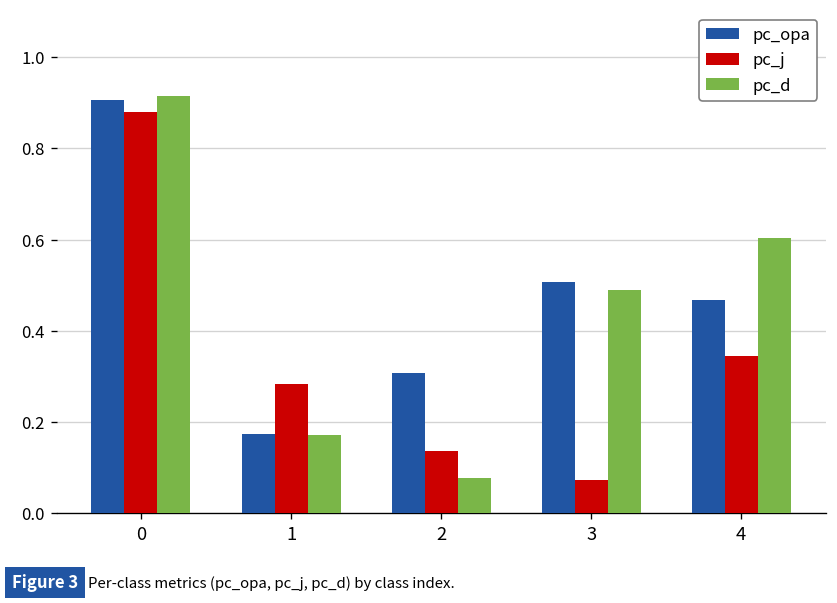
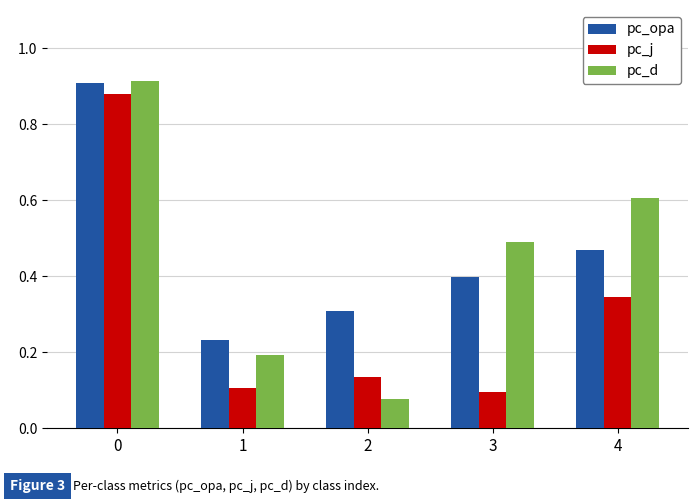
  {
    "pc_opa": {
      "0": 0.91,
-     "1": 0.17,
+     "1": 0.23,
      "2": 0.31,
-     "3": 0.51,
+     "3": 0.40,
      "4": 0.47
    },
    "pc_j": {
      "0": 0.88,
-     "1": 0.28,
+     "1": 0.11,
      "2": 0.14,
-     "3": 0.07,
+     "3": 0.10,
      "4": 0.35
    },
    "pc_d": {
      "0": 0.91,
-     "1": 0.17,
+     "1": 0.19,
      "2": 0.08,
      "3": 0.49,
      "4": 0.60
    }
  }
